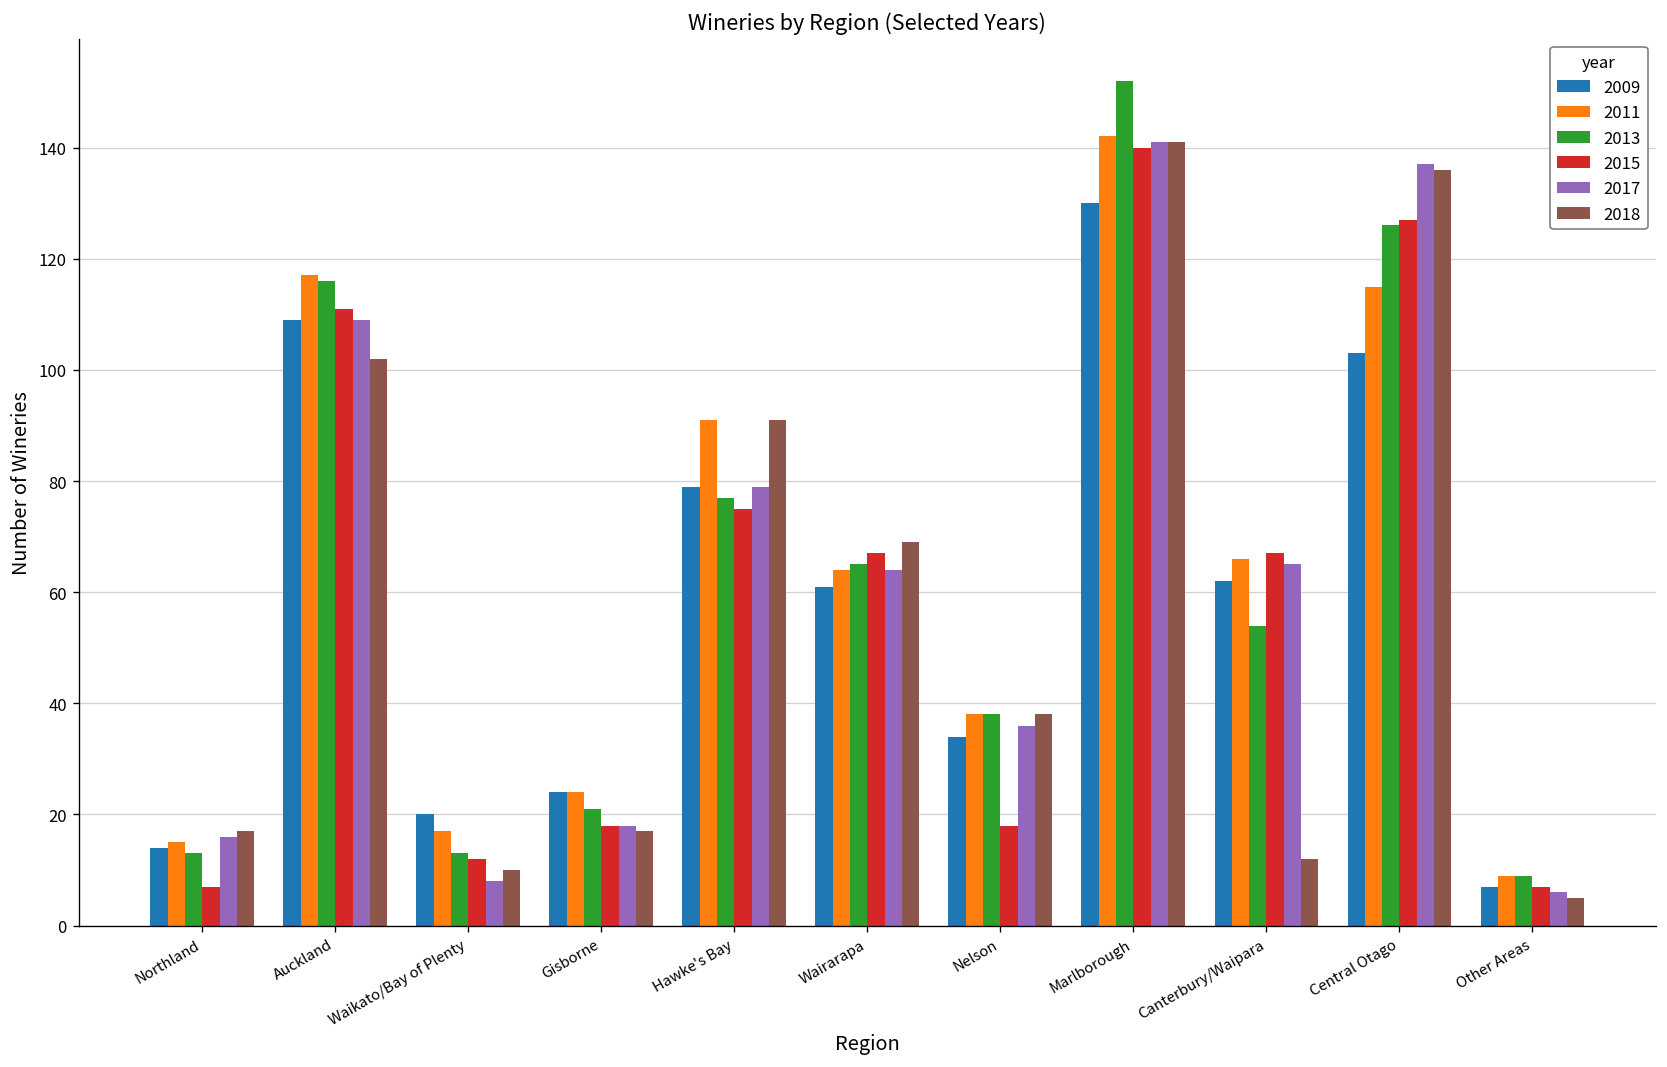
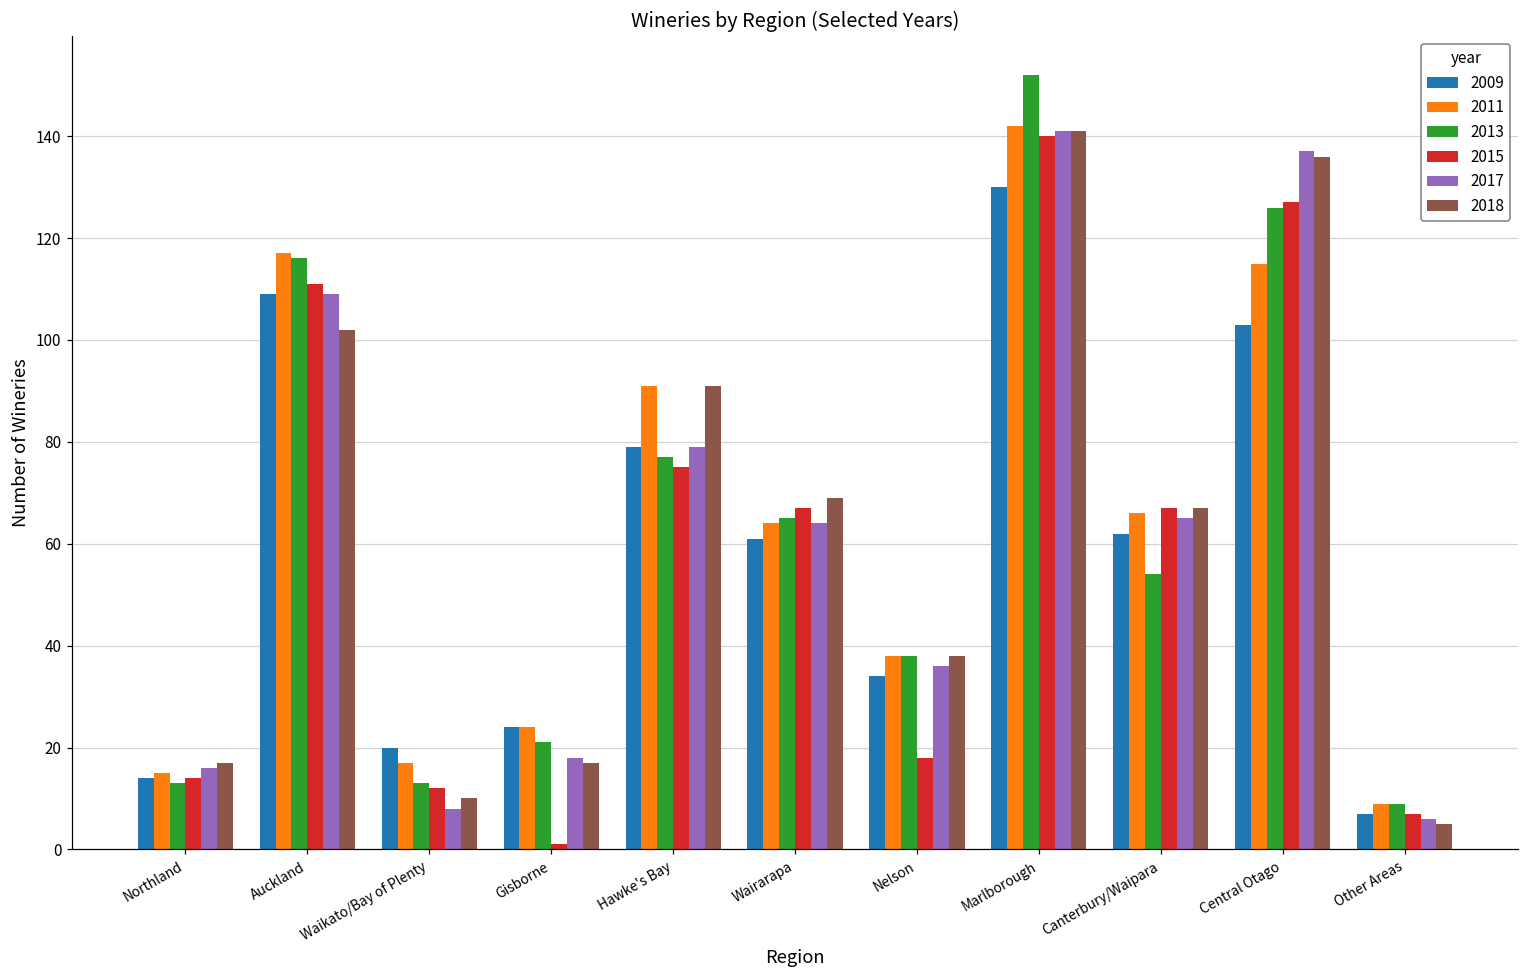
  {
    "2009": {
      "Northland": 14,
      "Auckland": 109,
      "Waikato/Bay of Plenty": 20,
      "Gisborne": 24,
      "Hawke's Bay": 79,
      "Wairarapa": 61,
      "Nelson": 34,
      "Marlborough": 130,
      "Canterbury/Waipara": 62,
      "Central Otago": 103,
      "Other Areas": 7
    },
    "2011": {
      "Northland": 15,
      "Auckland": 117,
      "Waikato/Bay of Plenty": 17,
      "Gisborne": 24,
      "Hawke's Bay": 91,
      "Wairarapa": 64,
      "Nelson": 38,
      "Marlborough": 142,
      "Canterbury/Waipara": 66,
      "Central Otago": 115,
      "Other Areas": 9
    },
    "2013": {
      "Northland": 13,
      "Auckland": 116,
      "Waikato/Bay of Plenty": 13,
      "Gisborne": 21,
      "Hawke's Bay": 77,
      "Wairarapa": 65,
      "Nelson": 38,
      "Marlborough": 152,
      "Canterbury/Waipara": 54,
      "Central Otago": 126,
      "Other Areas": 9
    },
    "2015": {
-     "Northland": 7,
+     "Northland": 14,
      "Auckland": 111,
      "Waikato/Bay of Plenty": 12,
-     "Gisborne": 18,
+     "Gisborne": 1,
      "Hawke's Bay": 75,
      "Wairarapa": 67,
      "Nelson": 18,
      "Marlborough": 140,
      "Canterbury/Waipara": 67,
      "Central Otago": 127,
      "Other Areas": 7
    },
    "2017": {
      "Northland": 16,
      "Auckland": 109,
      "Waikato/Bay of Plenty": 8,
      "Gisborne": 18,
      "Hawke's Bay": 79,
      "Wairarapa": 64,
      "Nelson": 36,
      "Marlborough": 141,
      "Canterbury/Waipara": 65,
      "Central Otago": 137,
      "Other Areas": 6
    },
    "2018": {
      "Northland": 17,
      "Auckland": 102,
      "Waikato/Bay of Plenty": 10,
      "Gisborne": 17,
      "Hawke's Bay": 91,
      "Wairarapa": 69,
      "Nelson": 38,
      "Marlborough": 141,
-     "Canterbury/Waipara": 12,
+     "Canterbury/Waipara": 67,
      "Central Otago": 136,
      "Other Areas": 5
    }
  }
